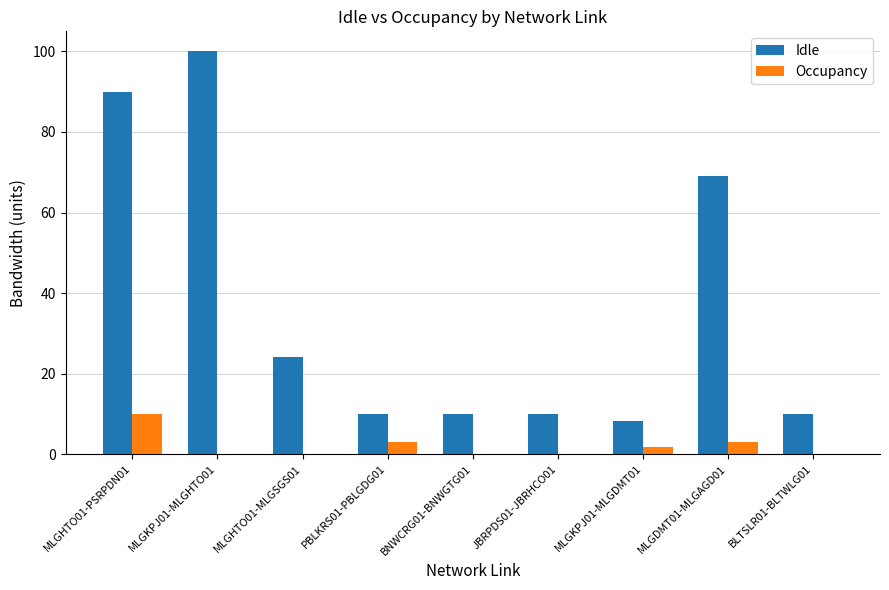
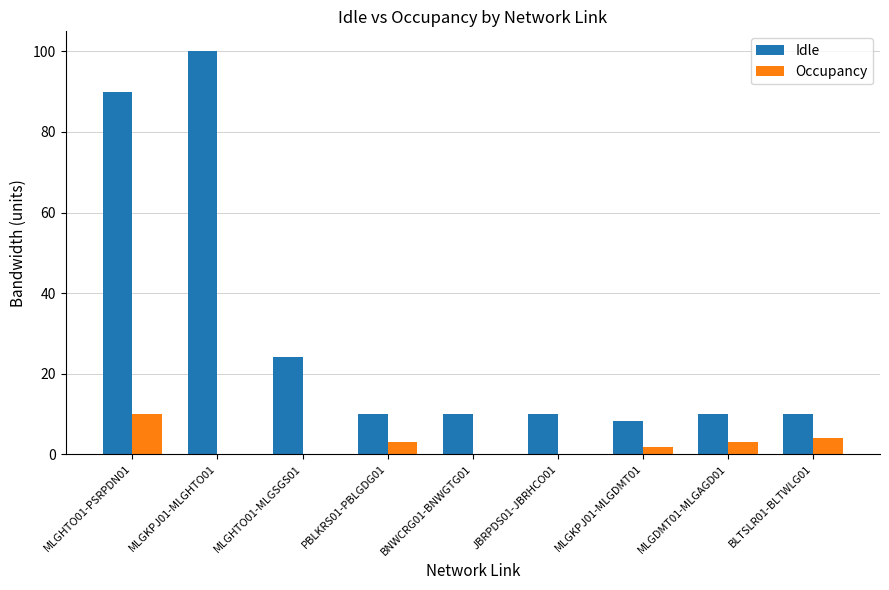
  {
    "Idle": {
      "MLGHTO01-PSRPDN01": 90,
      "MLGKPJ01-MLGHTO01": 100,
      "MLGHTO01-MLGSGS01": 24,
      "PBLKRS01-PBLGDG01": 10,
      "BNWCRG01-BNWGTG01": 10,
      "JBRPDS01-JBRHCO01": 10,
      "MLGKPJ01-MLGDMT01": 8,
-     "MLGDMT01-MLGAGD01": 69,
+     "MLGDMT01-MLGAGD01": 10,
      "BLTSLR01-BLTWLG01": 10
    },
    "Occupancy": {
      "MLGHTO01-PSRPDN01": 10,
      "MLGKPJ01-MLGHTO01": 0,
      "MLGHTO01-MLGSGS01": 0,
      "PBLKRS01-PBLGDG01": 3,
      "BNWCRG01-BNWGTG01": 0,
      "JBRPDS01-JBRHCO01": 0,
      "MLGKPJ01-MLGDMT01": 2,
      "MLGDMT01-MLGAGD01": 3,
-     "BLTSLR01-BLTWLG01": 0
+     "BLTSLR01-BLTWLG01": 4
    }
  }
